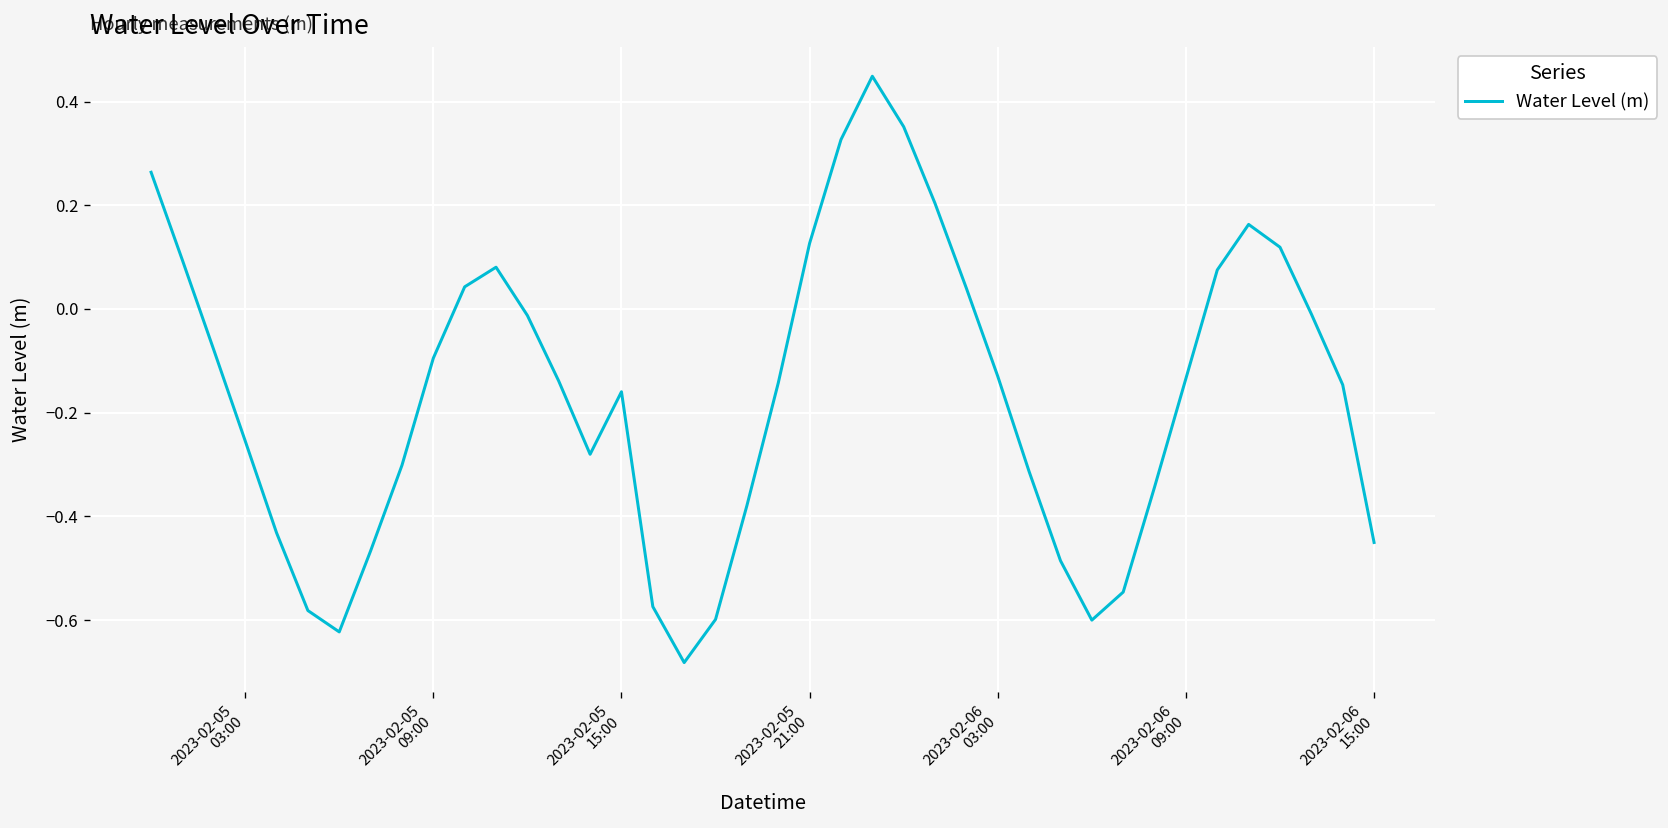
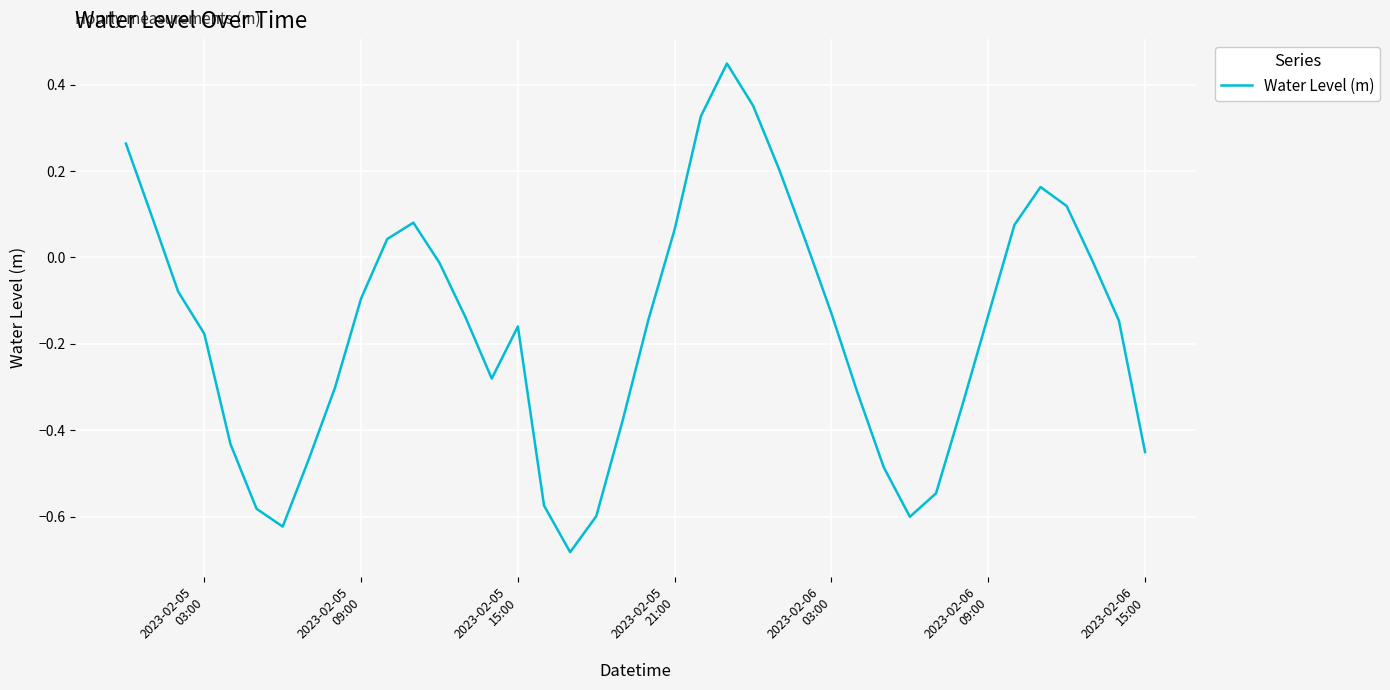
  {
-   "2023-02-05 03:00": -0.25,
+   "2023-02-05 03:00": -0.18,
    "2023-02-05 09:00": -0.09,
    "2023-02-05 15:00": -0.16,
-   "2023-02-05 21:00": 0.13,
+   "2023-02-05 21:00": 0.07,
    "2023-02-06 03:00": -0.13,
    "2023-02-06 09:00": -0.13,
    "2023-02-06 15:00": -0.45
  }
